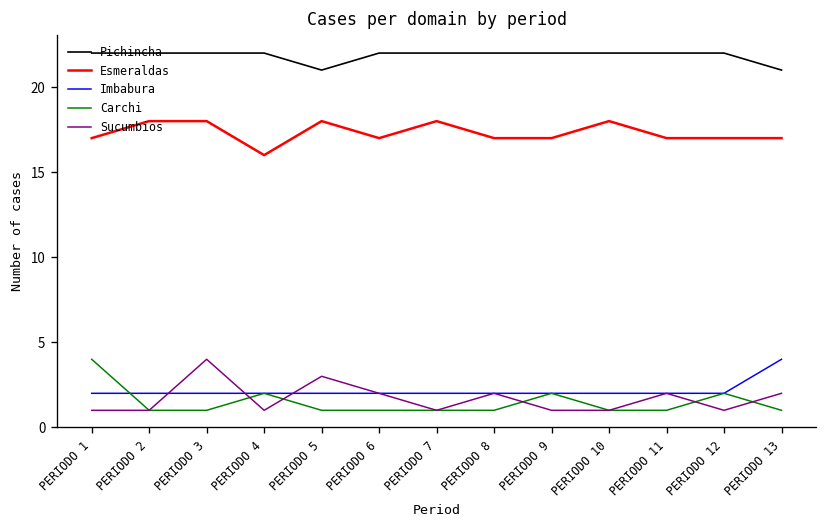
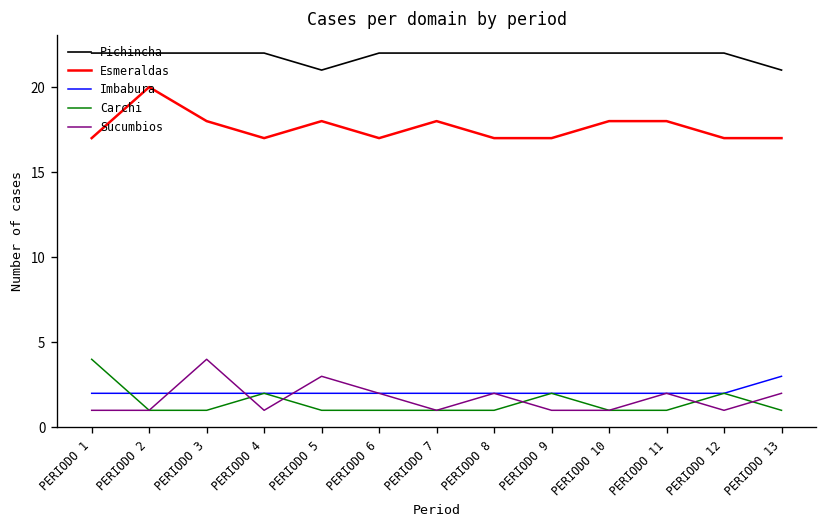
  {
    "Pichincha": {
      "PERIODO 1": 22,
      "PERIODO 2": 22,
      "PERIODO 3": 22,
      "PERIODO 4": 22,
      "PERIODO 5": 21,
      "PERIODO 6": 22,
      "PERIODO 7": 22,
      "PERIODO 8": 22,
      "PERIODO 9": 22,
      "PERIODO 10": 22,
      "PERIODO 11": 22,
      "PERIODO 12": 22,
      "PERIODO 13": 21
    },
    "Esmeraldas": {
      "PERIODO 1": 17,
-     "PERIODO 2": 18,
+     "PERIODO 2": 20,
      "PERIODO 3": 18,
-     "PERIODO 4": 16,
+     "PERIODO 4": 17,
      "PERIODO 5": 18,
      "PERIODO 6": 17,
      "PERIODO 7": 18,
      "PERIODO 8": 17,
      "PERIODO 9": 17,
      "PERIODO 10": 18,
-     "PERIODO 11": 17,
+     "PERIODO 11": 18,
      "PERIODO 12": 17,
      "PERIODO 13": 17
    },
    "Imbabura": {
      "PERIODO 1": 2,
      "PERIODO 2": 2,
      "PERIODO 3": 2,
      "PERIODO 5": 2,
      "PERIODO 7": 2,
      "PERIODO 10": 2,
-     "PERIODO 13": 4
+     "PERIODO 13": 3
    },
    "Carchi": {
      "PERIODO 1": 4,
      "PERIODO 3": 1,
      "PERIODO 5": 1,
      "PERIODO 6": 1,
      "PERIODO 8": 1,
      "PERIODO 11": 1,
      "PERIODO 13": 1
    },
    "Sucumbios": {
      "PERIODO 1": 1,
      "PERIODO 3": 4,
      "PERIODO 4": 1,
      "PERIODO 5": 3,
      "PERIODO 9": 1,
      "PERIODO 12": 1,
      "PERIODO 13": 2
    }
  }
